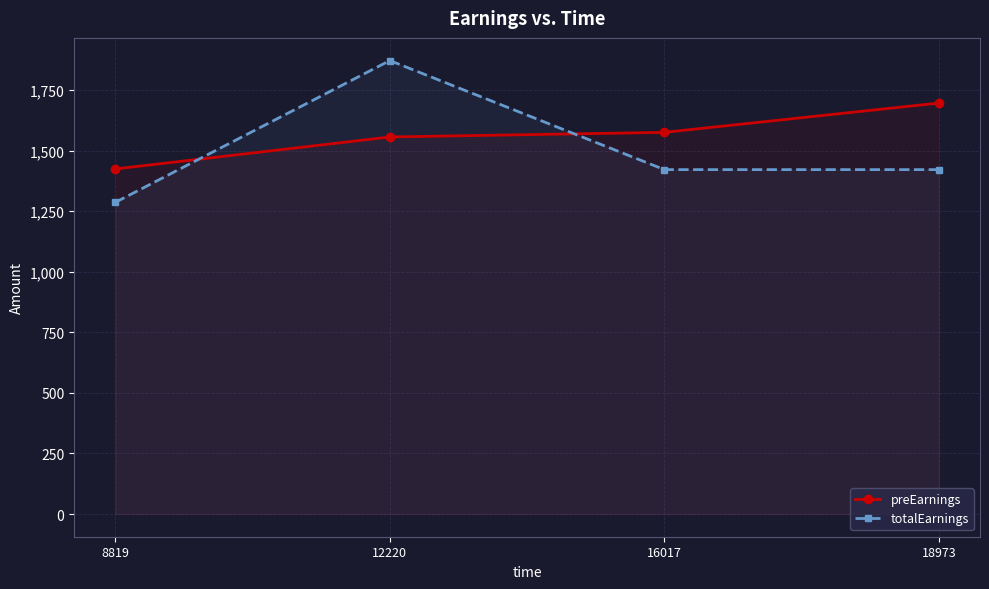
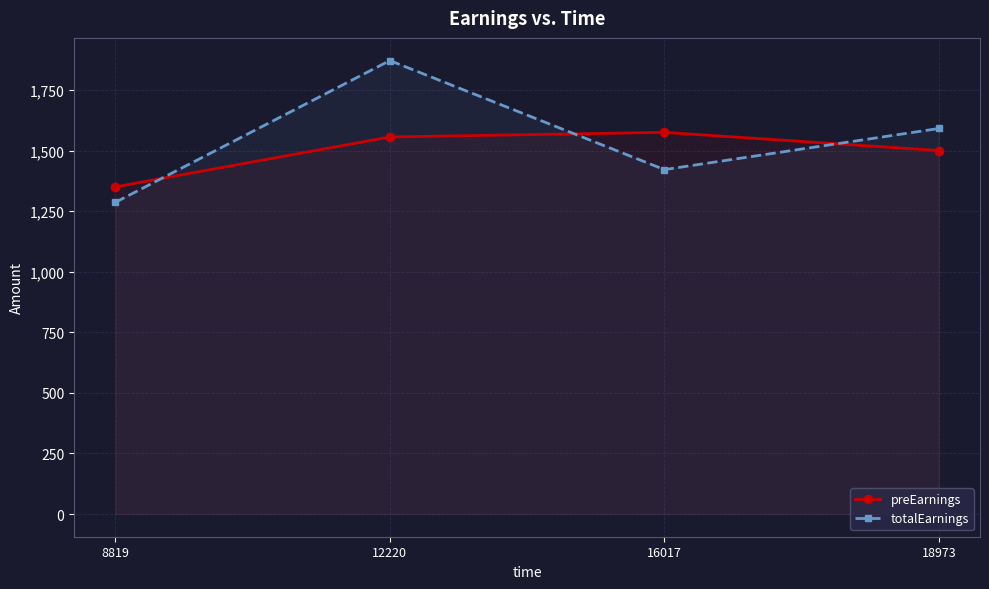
  {
    "preEarnings": {
-     "8819": "1,420",
+     "8819": "1,350",
      "12220": "1,560",
      "16017": "1,580",
-     "18973": "1,700"
+     "18973": "1,500"
    },
    "totalEarnings": {
      "8819": "1,290",
      "12220": "1,870",
      "16017": "1,420",
-     "18973": "1,420"
+     "18973": "1,590"
    }
  }
